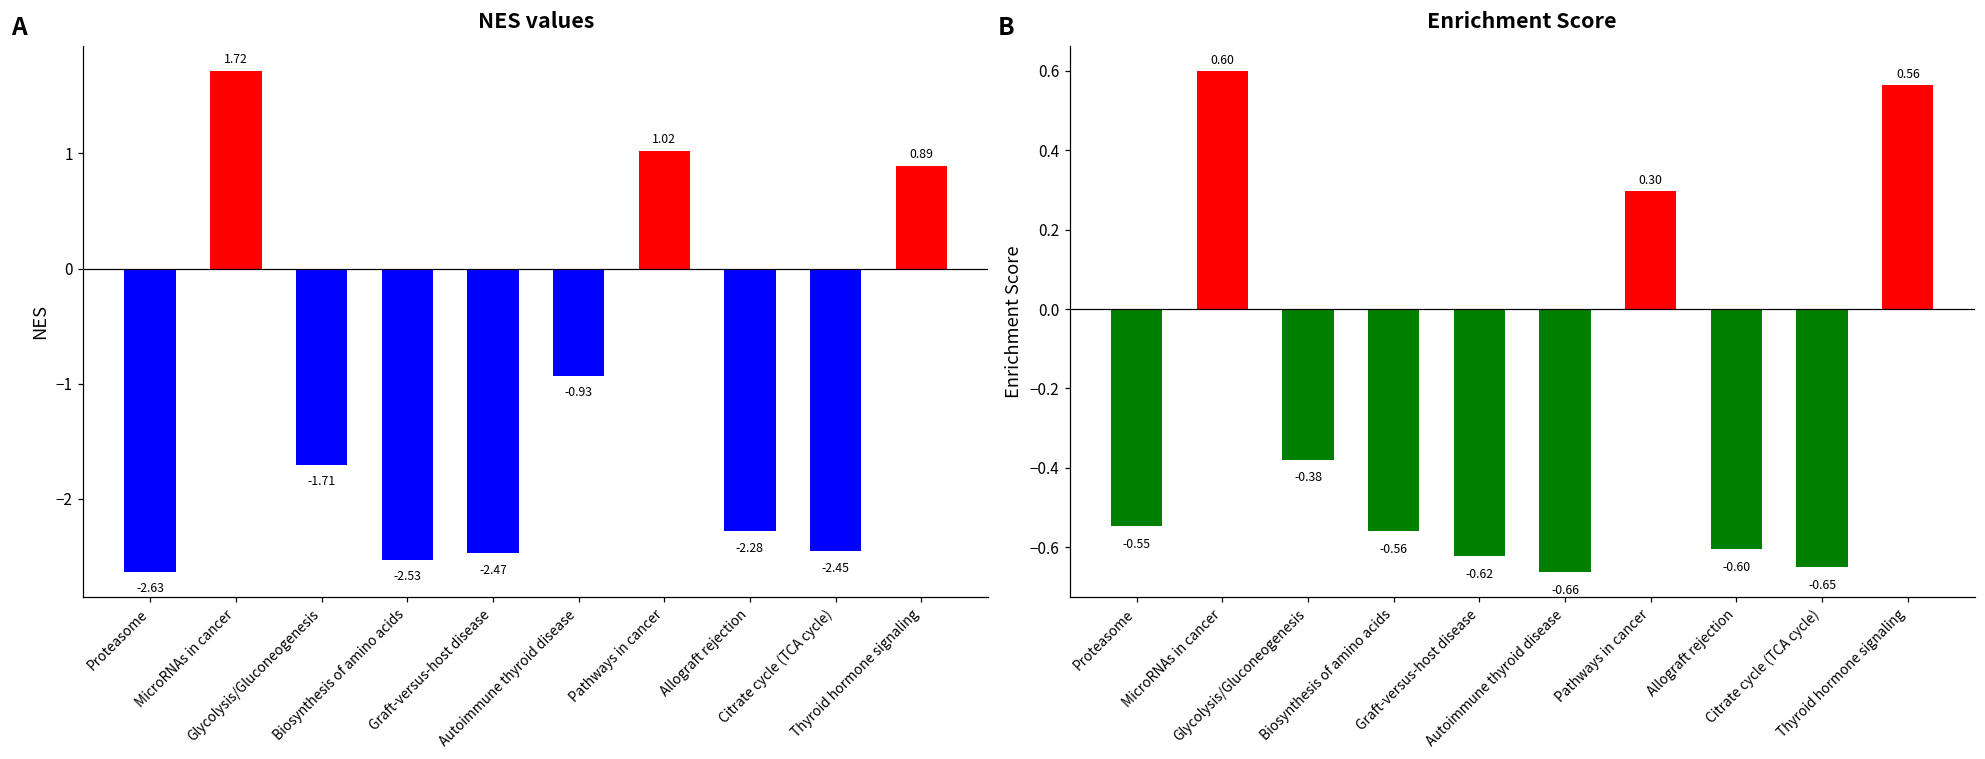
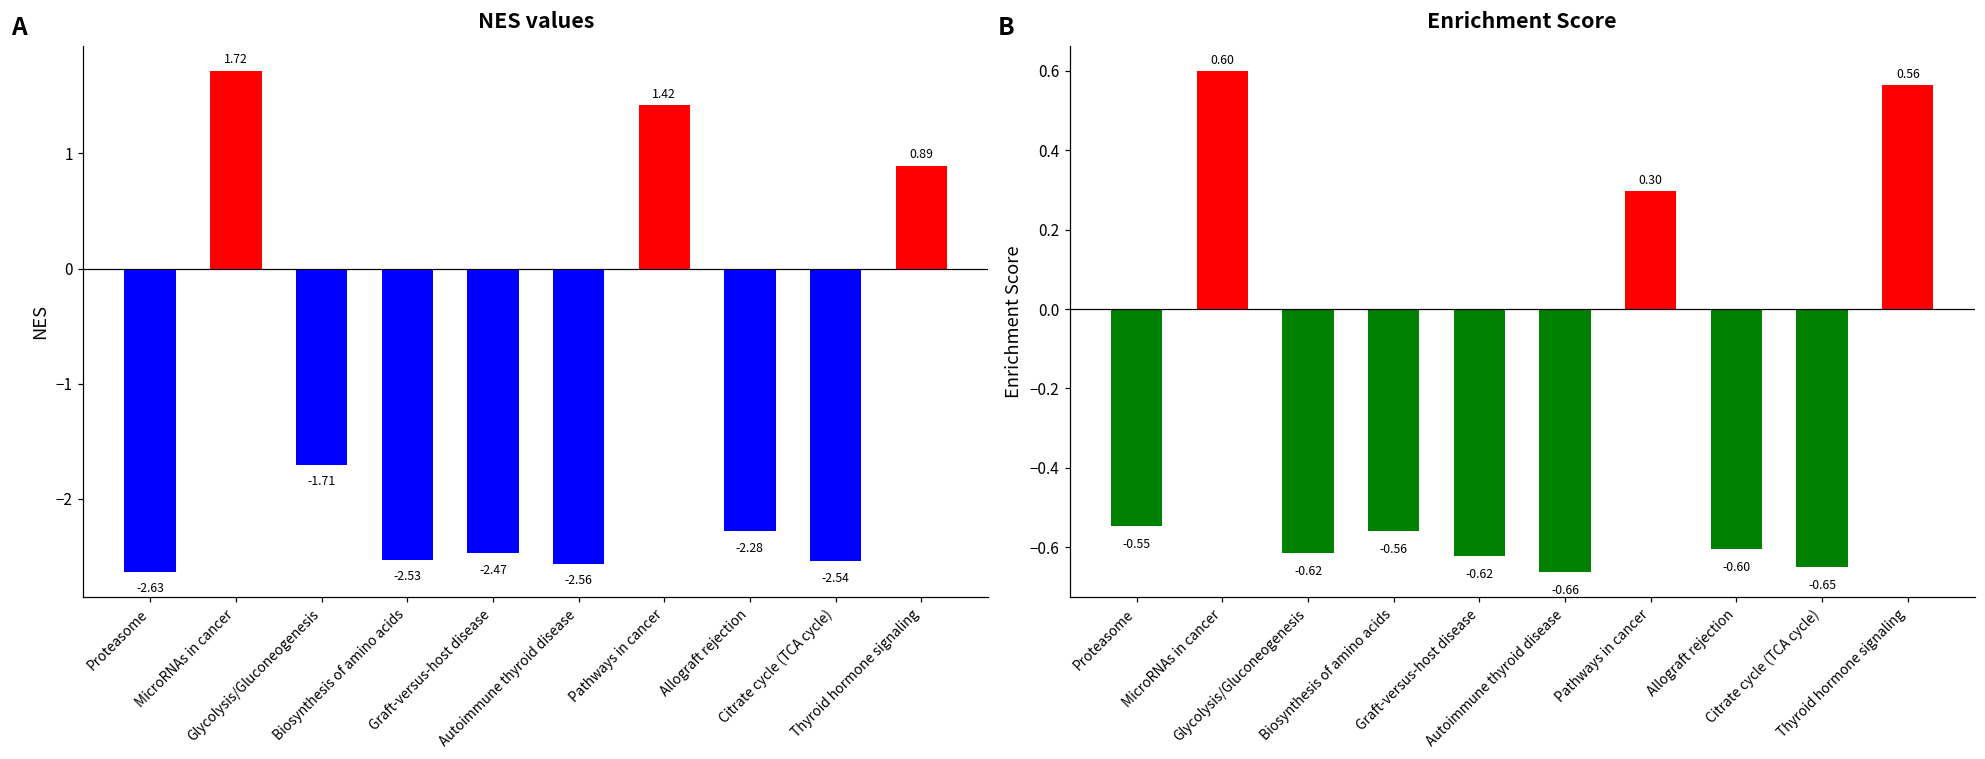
  {
    "NES values": {
      "Proteasome": -2.63,
      "MicroRNAs in cancer": 1.72,
      "Glycolysis/Gluconeogenesis": -1.71,
      "Biosynthesis of amino acids": -2.53,
      "Graft-versus-host disease": -2.47,
-     "Autoimmune thyroid disease": -0.93,
-     "Pathways in cancer": 1.02,
+     "Autoimmune thyroid disease": -2.56,
+     "Pathways in cancer": 1.42,
      "Allograft rejection": -2.28,
-     "Citrate cycle (TCA cycle)": -2.45,
+     "Citrate cycle (TCA cycle)": -2.54,
      "Thyroid hormone signaling": 0.89
    },
    "Enrichment Score": {
      "Proteasome": -0.55,
      "MicroRNAs in cancer": 0.60,
-     "Glycolysis/Gluconeogenesis": -0.38,
+     "Glycolysis/Gluconeogenesis": -0.62,
      "Biosynthesis of amino acids": -0.56,
      "Graft-versus-host disease": -0.62,
      "Autoimmune thyroid disease": -0.66,
      "Pathways in cancer": 0.30,
      "Allograft rejection": -0.60,
      "Citrate cycle (TCA cycle)": -0.65,
      "Thyroid hormone signaling": 0.56
    }
  }
